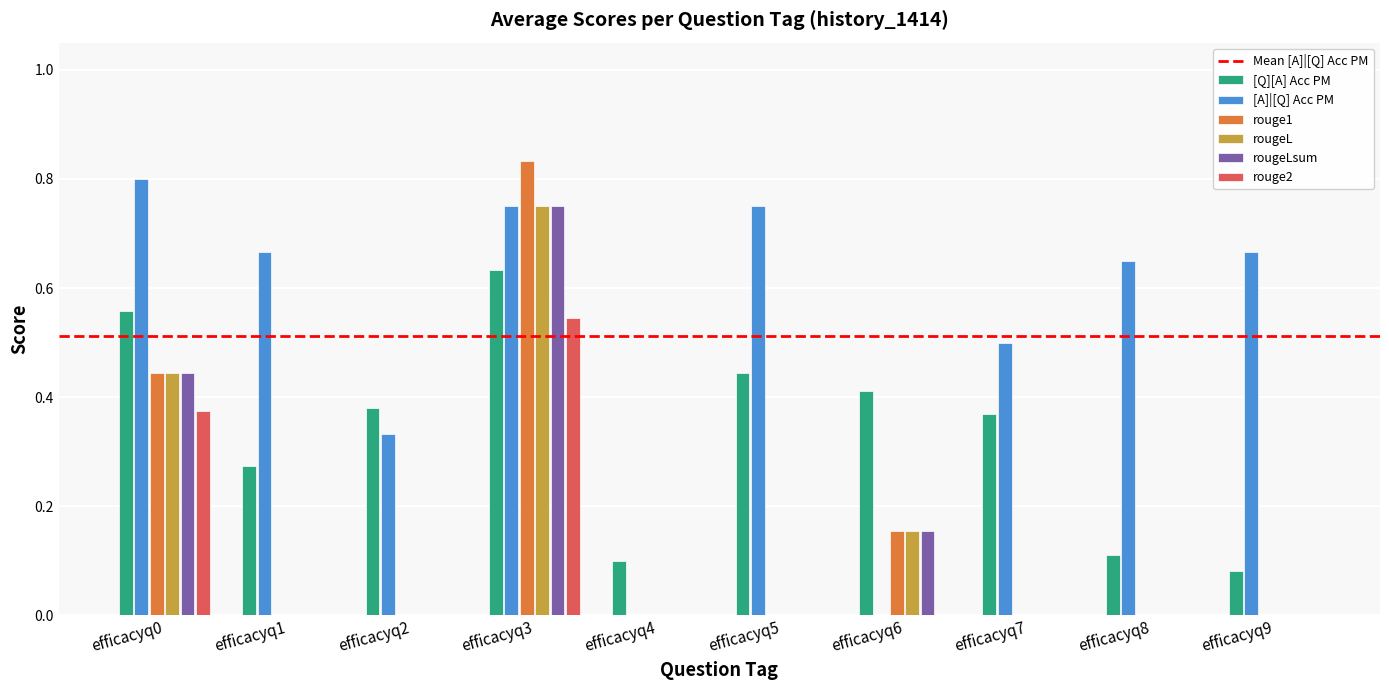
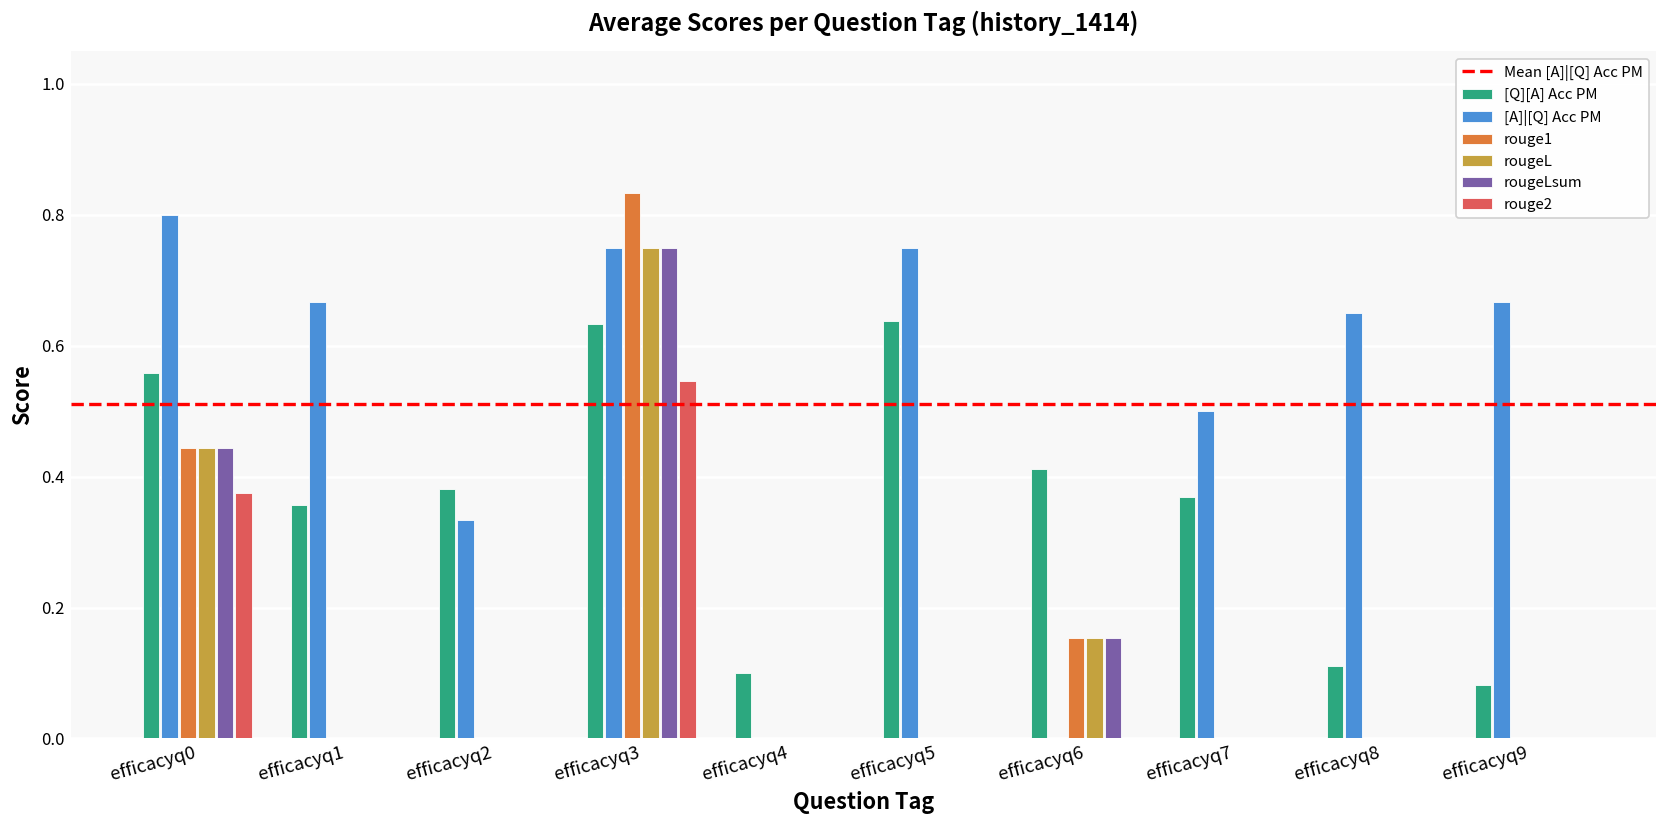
  {
    "[Q][A] Acc PM": {
      "efficacyq0": 0.56,
-     "efficacyq1": 0.27,
+     "efficacyq1": 0.36,
      "efficacyq2": 0.38,
      "efficacyq3": 0.63,
      "efficacyq4": 0.10,
-     "efficacyq5": 0.44,
+     "efficacyq5": 0.64,
      "efficacyq6": 0.41,
      "efficacyq7": 0.37,
      "efficacyq8": 0.11,
      "efficacyq9": 0.08
    },
    "[A]|[Q] Acc PM": {
      "efficacyq0": 0.80,
      "efficacyq1": 0.67,
      "efficacyq2": 0.33,
      "efficacyq3": 0.75,
      "efficacyq4": 0.00,
      "efficacyq5": 0.75,
      "efficacyq6": 0.00,
      "efficacyq7": 0.50,
      "efficacyq8": 0.65,
      "efficacyq9": 0.67
    },
    "rougeLsum": {
      "efficacyq0": 0.44,
      "efficacyq1": 0.00,
      "efficacyq2": 0.00,
      "efficacyq3": 0.75,
      "efficacyq4": 0.00,
      "efficacyq5": 0.00,
      "efficacyq6": 0.15,
      "efficacyq7": 0.00,
      "efficacyq8": 0.00,
      "efficacyq9": 0.00
    }
  }
